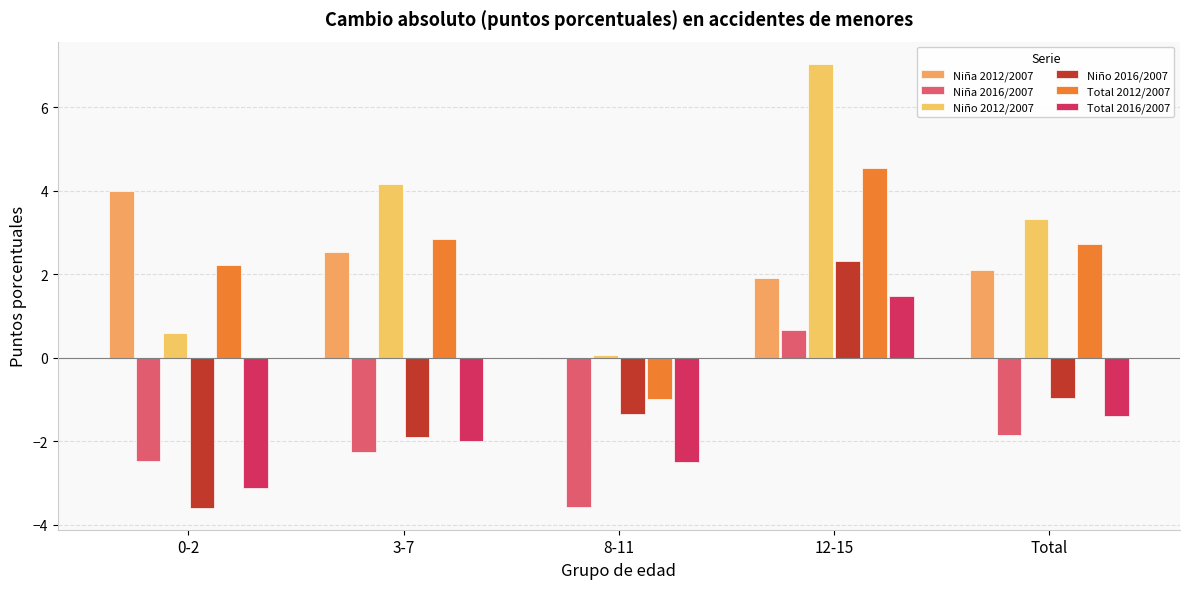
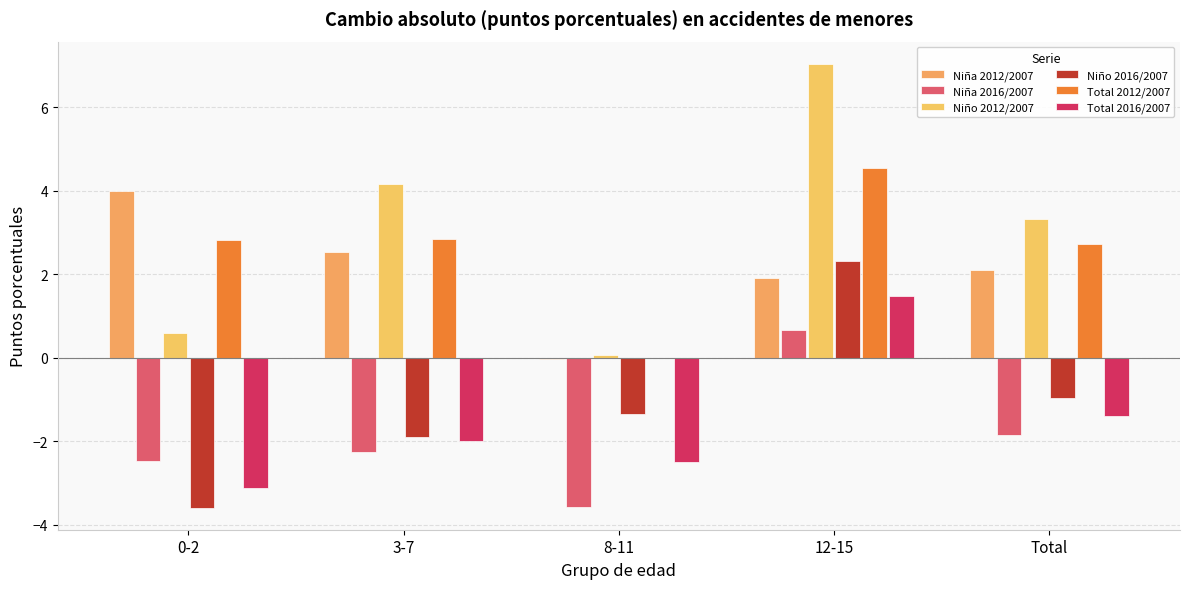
  {
    "Total 2012/2007": {
-     "0-2": 2.2,
+     "0-2": 2.8,
      "3-7": 2.8,
-     "8-11": -1.0,
+     "8-11": 0.0,
      "12-15": 4.5,
      "Total": 2.7
    }
  }
